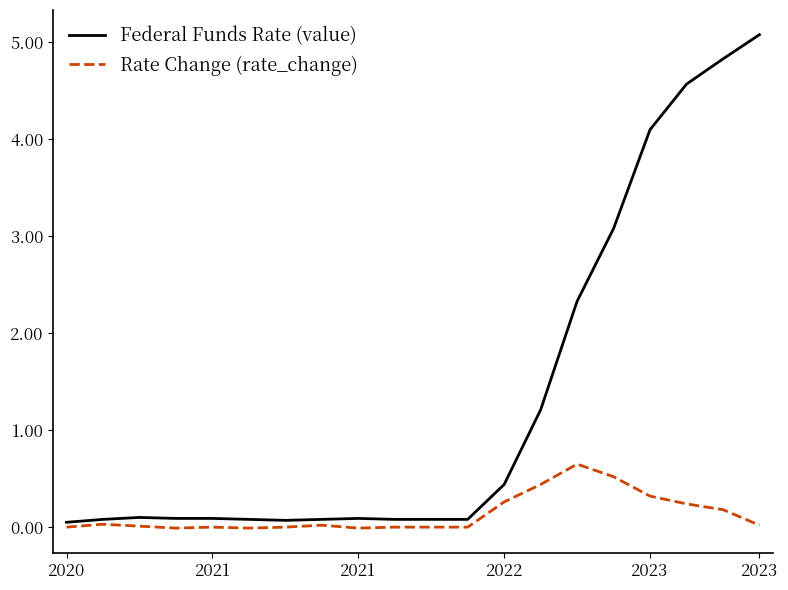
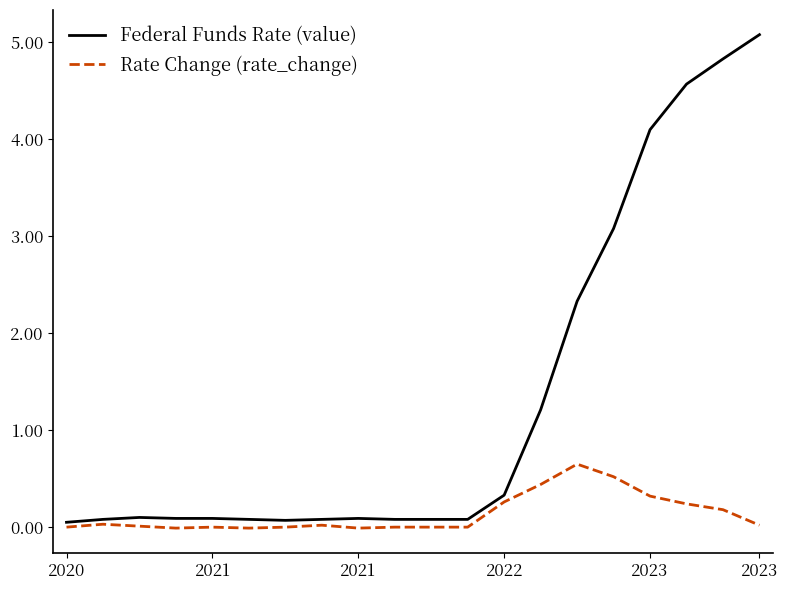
  {
    "Federal Funds Rate (value)": {
      "2020": 0.1,
-     "2022": 0.4
+     "2022": 0.3
    },
    "Rate Change (rate_change)": {
      "2020": 0.0,
      "2022": 0.3
    }
  }
